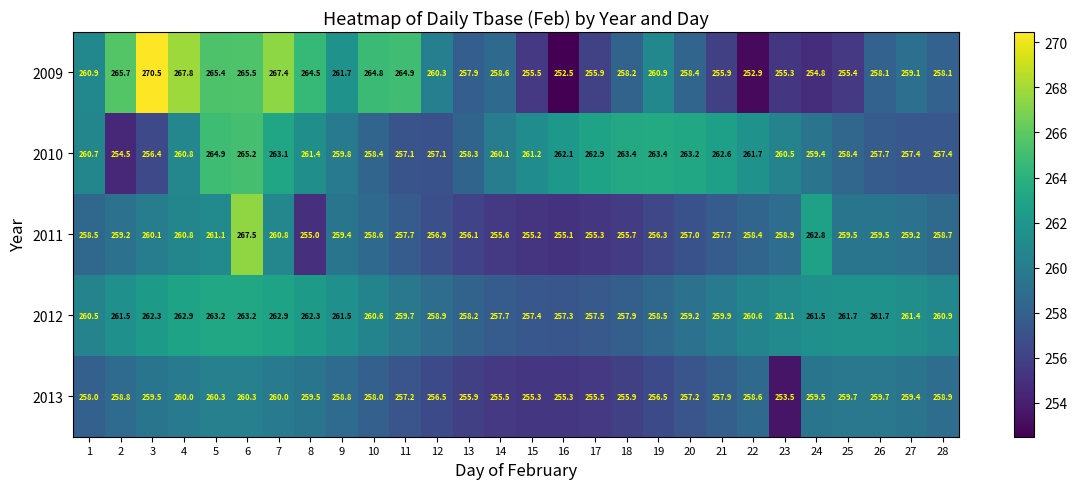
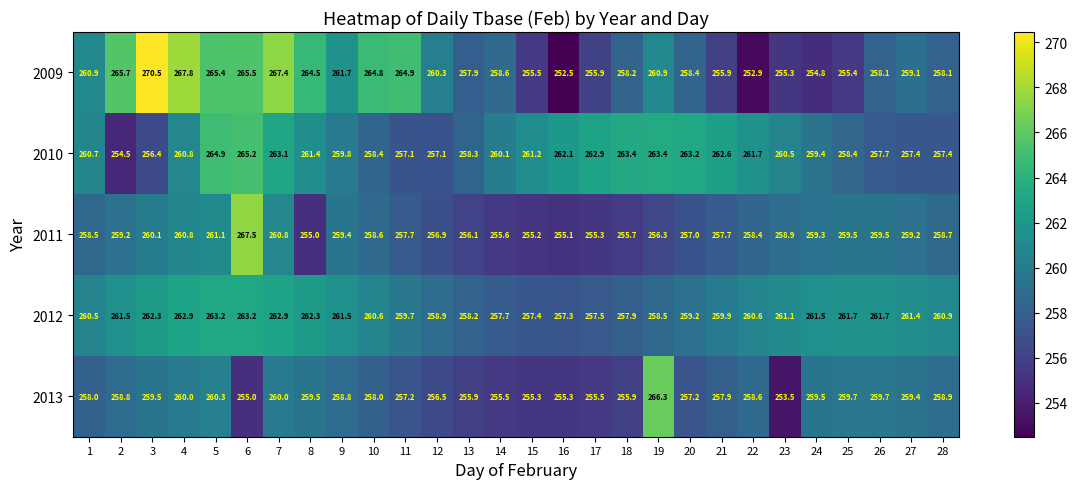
  {
    "2009": {
      "1": 260.9,
      "2": 265.7,
      "3": 270.5,
      "4": 267.8,
      "5": 265.4,
      "6": 265.5,
      "7": 267.4,
      "8": 264.5,
      "9": 261.7,
      "10": 264.8,
      "11": 264.9,
      "12": 260.3,
      "13": 257.9,
      "14": 258.6,
      "15": 255.5,
      "16": 252.5,
      "17": 255.9,
      "18": 258.2,
      "19": 260.9,
      "20": 258.4,
      "21": 255.9,
      "22": 252.9,
      "23": 255.3,
      "24": 254.8,
      "25": 255.4,
      "26": 258.1,
      "27": 259.1,
      "28": 258.1
    },
    "2010": {
      "1": 260.7,
      "2": 254.5,
      "3": 256.4,
      "4": 260.8,
      "5": 264.9,
      "6": 265.2,
      "7": 263.1,
      "8": 261.4,
      "9": 259.8,
      "10": 258.4,
      "11": 257.1,
      "12": 257.1,
      "13": 258.3,
      "14": 260.1,
      "15": 261.2,
      "16": 262.1,
      "17": 262.9,
      "18": 263.4,
      "19": 263.4,
      "20": 263.2,
      "21": 262.6,
      "22": 261.7,
      "23": 260.5,
      "24": 259.4,
      "25": 258.4,
      "26": 257.7,
      "27": 257.4,
      "28": 257.4
    },
    "2011": {
      "1": 258.5,
      "2": 259.2,
      "3": 260.1,
      "4": 260.8,
      "5": 261.1,
      "6": 267.5,
      "7": 260.8,
      "8": 255.0,
      "9": 259.4,
      "10": 258.6,
      "11": 257.7,
      "12": 256.9,
      "13": 256.1,
      "14": 255.6,
      "15": 255.2,
      "16": 255.1,
      "17": 255.3,
      "18": 255.7,
      "19": 256.3,
      "20": 257.0,
      "21": 257.7,
      "22": 258.4,
      "23": 258.9,
-     "24": 262.8,
+     "24": 259.3,
      "25": 259.5,
      "26": 259.5,
      "27": 259.2,
      "28": 258.7
    },
    "2012": {
      "1": 260.5,
      "2": 261.5,
      "3": 262.3,
      "4": 262.9,
      "5": 263.2,
      "6": 263.2,
      "7": 262.9,
      "8": 262.3,
      "9": 261.5,
      "10": 260.6,
      "11": 259.7,
      "12": 258.9,
      "13": 258.2,
      "14": 257.7,
      "15": 257.4,
      "16": 257.3,
      "17": 257.5,
      "18": 257.9,
      "19": 258.5,
      "20": 259.2,
      "21": 259.9,
      "22": 260.6,
      "23": 261.1,
      "24": 261.5,
      "25": 261.7,
      "26": 261.7,
      "27": 261.4,
      "28": 260.9
    },
    "2013": {
      "1": 258.0,
      "2": 258.8,
      "3": 259.5,
      "4": 260.0,
      "5": 260.3,
-     "6": 260.3,
+     "6": 255.0,
      "7": 260.0,
      "8": 259.5,
      "9": 258.8,
      "10": 258.0,
      "11": 257.2,
      "12": 256.5,
      "13": 255.9,
      "14": 255.5,
      "15": 255.3,
      "16": 255.3,
      "17": 255.5,
      "18": 255.9,
-     "19": 256.5,
+     "19": 266.3,
      "20": 257.2,
      "21": 257.9,
      "22": 258.6,
      "23": 253.5,
      "24": 259.5,
      "25": 259.7,
      "26": 259.7,
      "27": 259.4,
      "28": 258.9
    }
  }
